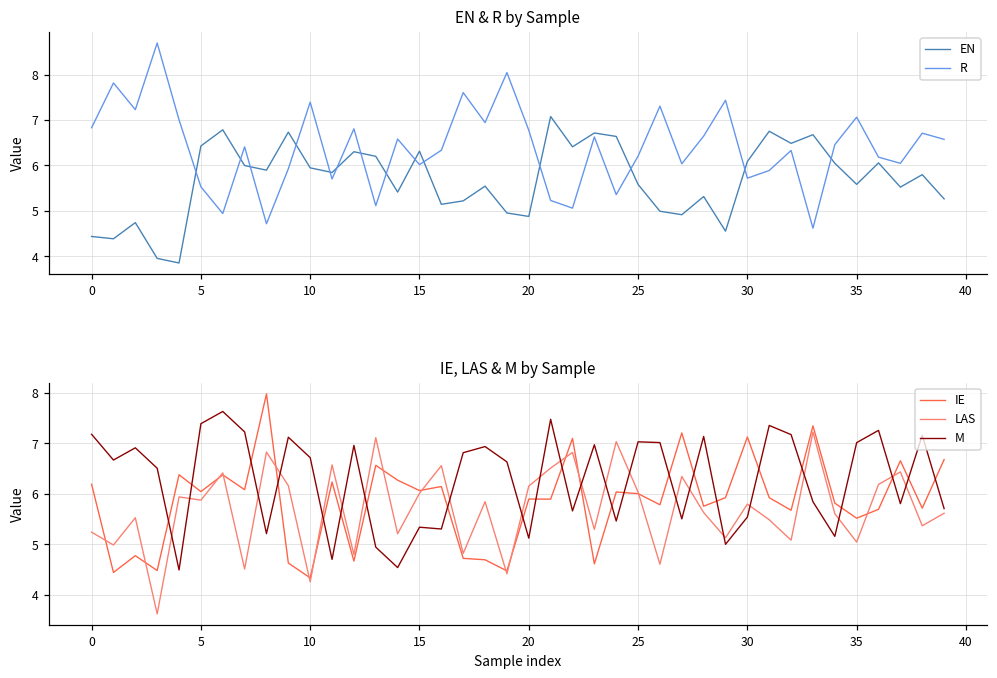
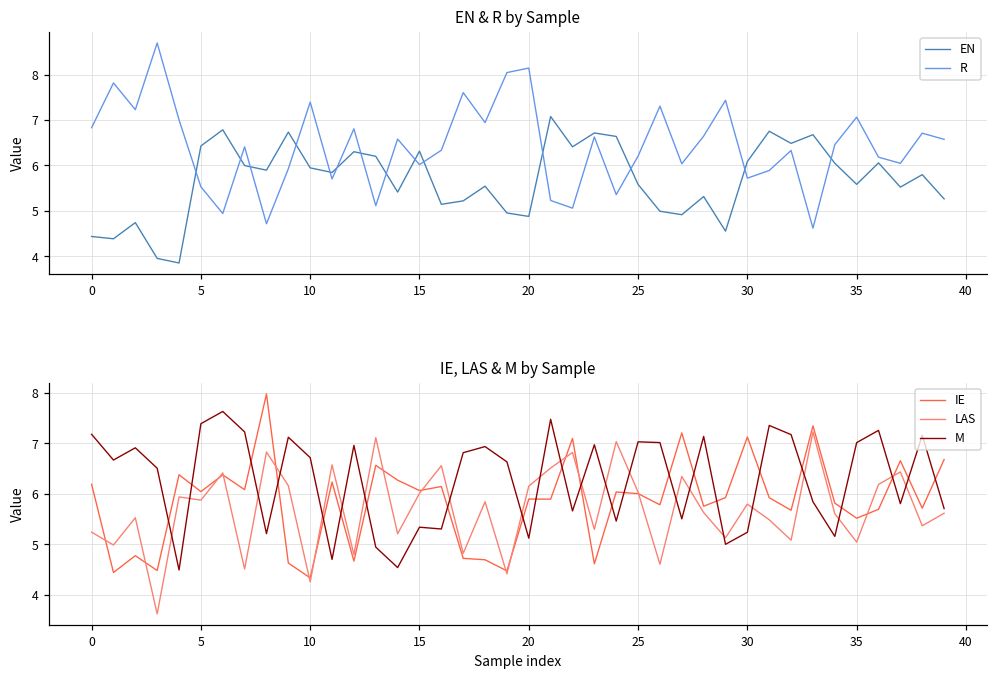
  {
    "EN & R by Sample": {
      "EN": {
        "0": 4.4,
        "5": 6.4,
        "10": 5.9,
        "15": 6.3,
        "20": 4.9,
        "25": 5.6,
        "30": 6.1,
        "35": 5.6
      },
      "R": {
        "0": 6.8,
        "5": 5.5,
        "10": 7.4,
        "15": 6.0,
-       "20": 6.8,
+       "20": 8.1,
        "25": 6.2,
        "30": 5.7,
        "35": 7.1
      }
    },
    "IE, LAS & M by Sample": {
      "M": {
        "0": 7.2,
        "5": 7.4,
        "10": 6.7,
        "15": 5.3,
        "20": 5.1,
        "25": 7.0,
-       "30": 5.5,
+       "30": 5.2,
        "35": 7.0
      }
    }
  }
